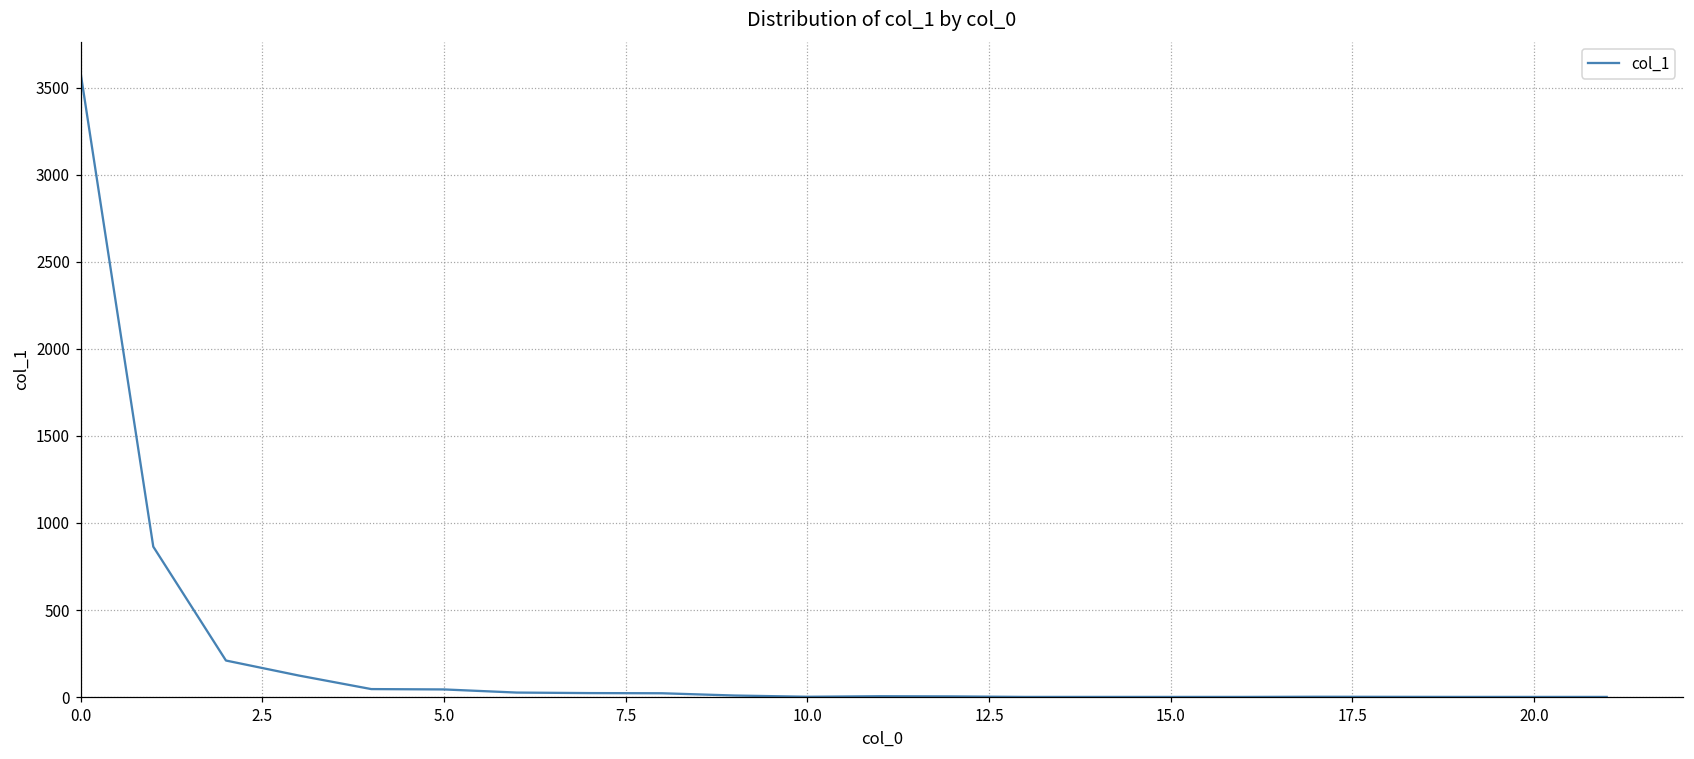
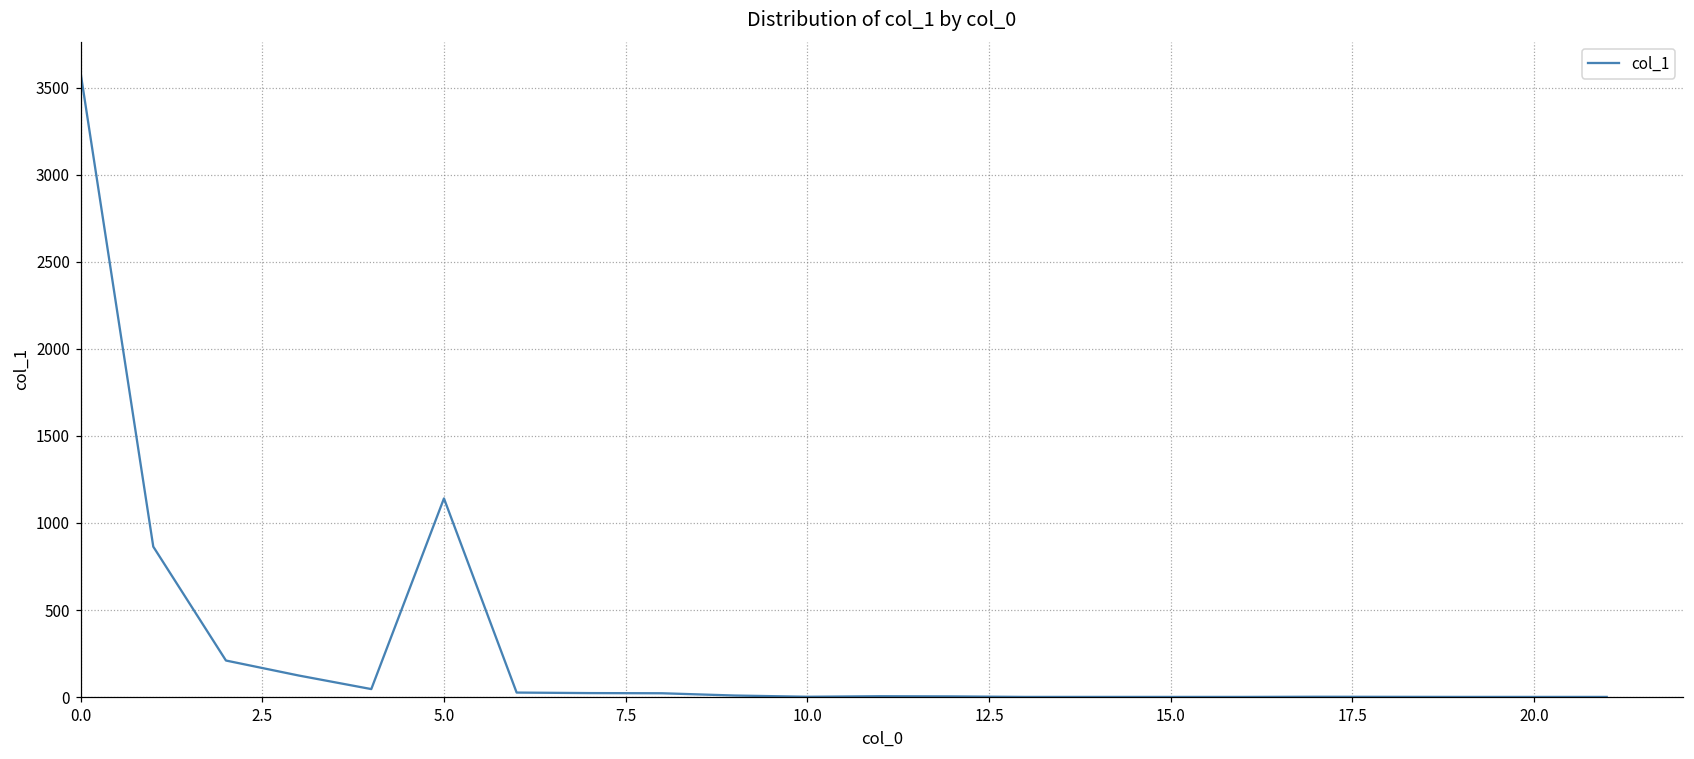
  {
    "0.0": 3590,
-   "5.0": 40,
+   "5.0": 1140,
    "10.0": 0,
    "20.0": 0
  }
